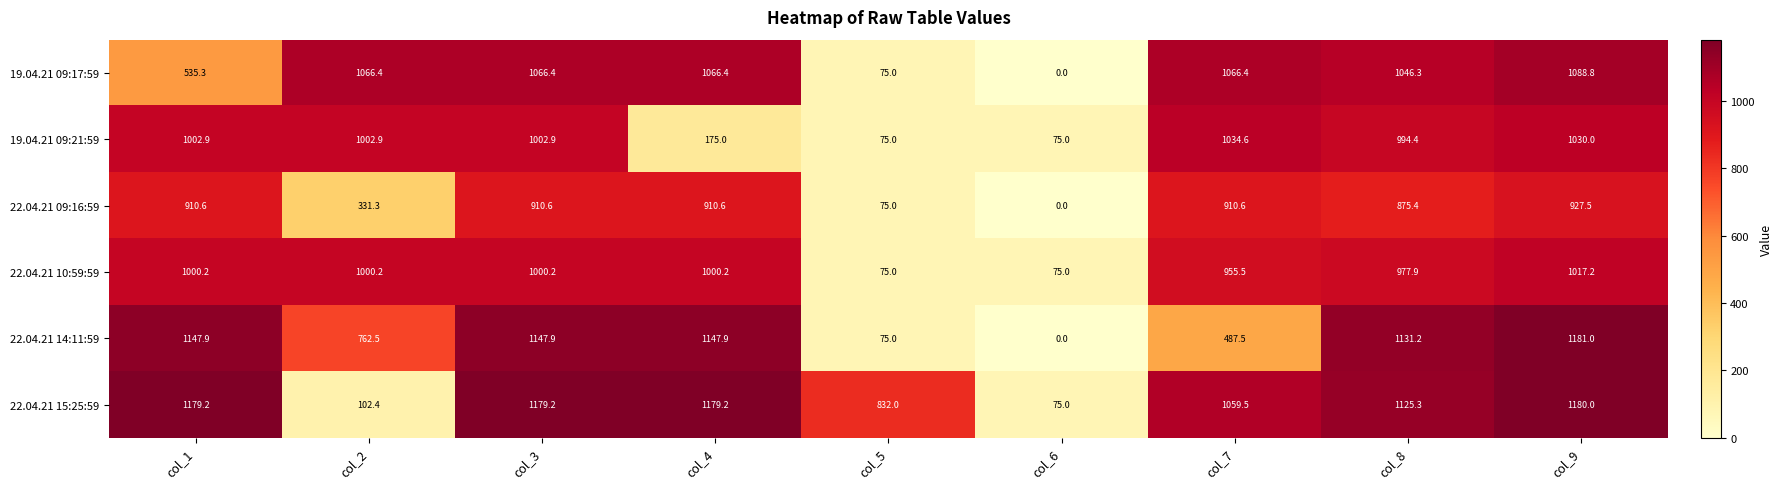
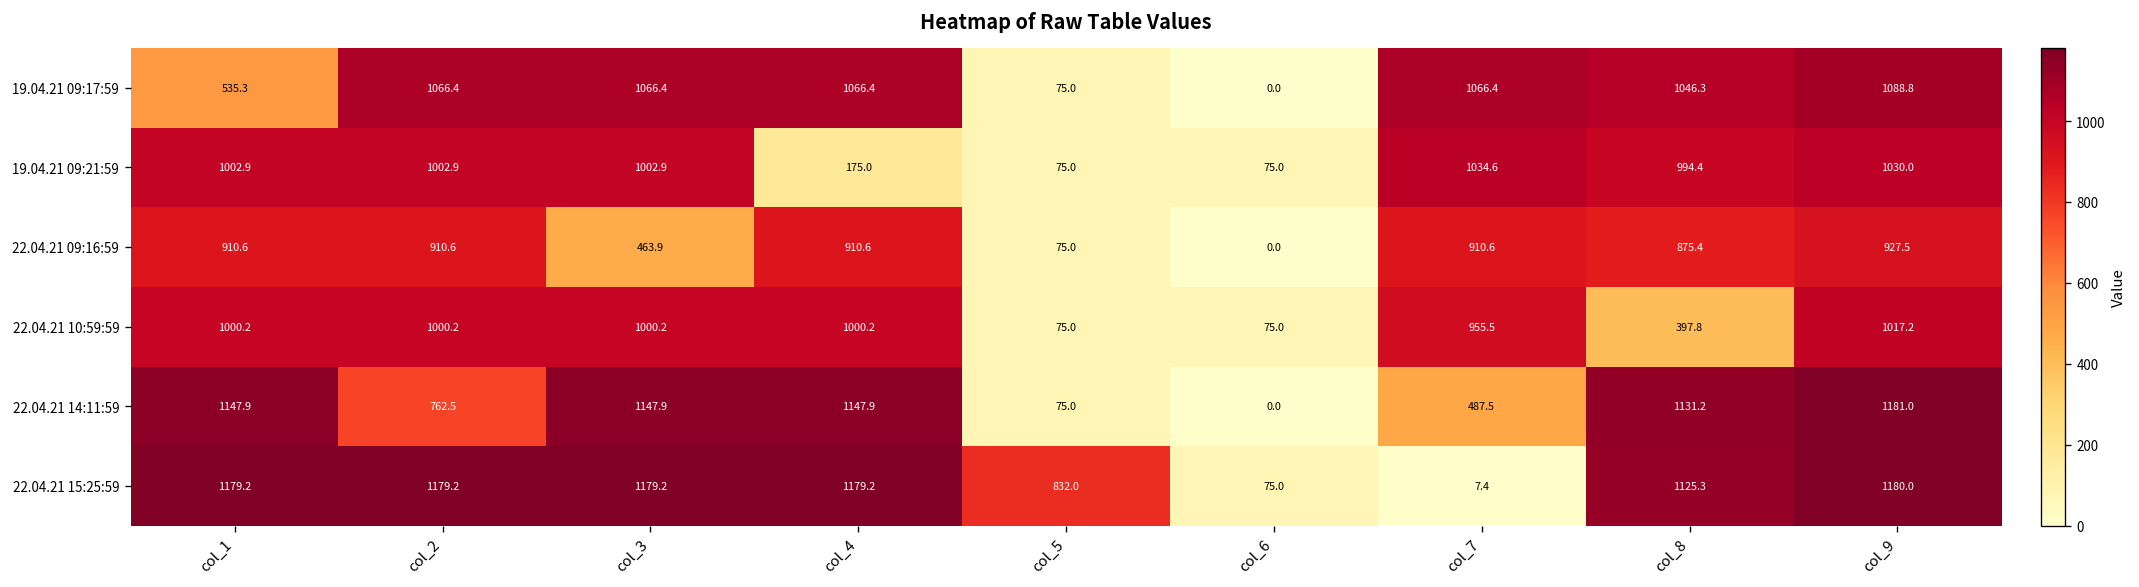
  {
    "19.04.21 09:17:59": {
      "col_1": 535.3,
      "col_2": 1066.4,
      "col_3": 1066.4,
      "col_4": 1066.4,
      "col_5": 75.0,
      "col_6": 0.0,
      "col_7": 1066.4,
      "col_8": 1046.3,
      "col_9": 1088.8
    },
    "19.04.21 09:21:59": {
      "col_1": 1002.9,
      "col_2": 1002.9,
      "col_3": 1002.9,
      "col_4": 175.0,
      "col_5": 75.0,
      "col_6": 75.0,
      "col_7": 1034.6,
      "col_8": 994.4,
      "col_9": 1030.0
    },
    "22.04.21 09:16:59": {
      "col_1": 910.6,
-     "col_2": 331.3,
-     "col_3": 910.6,
+     "col_2": 910.6,
+     "col_3": 463.9,
      "col_4": 910.6,
      "col_5": 75.0,
      "col_6": 0.0,
      "col_7": 910.6,
      "col_8": 875.4,
      "col_9": 927.5
    },
    "22.04.21 10:59:59": {
      "col_1": 1000.2,
      "col_2": 1000.2,
      "col_3": 1000.2,
      "col_4": 1000.2,
      "col_5": 75.0,
      "col_6": 75.0,
      "col_7": 955.5,
-     "col_8": 977.9,
+     "col_8": 397.8,
      "col_9": 1017.2
    },
    "22.04.21 14:11:59": {
      "col_1": 1147.9,
      "col_2": 762.5,
      "col_3": 1147.9,
      "col_4": 1147.9,
      "col_5": 75.0,
      "col_6": 0.0,
      "col_7": 487.5,
      "col_8": 1131.2,
      "col_9": 1181.0
    },
    "22.04.21 15:25:59": {
      "col_1": 1179.2,
-     "col_2": 102.4,
+     "col_2": 1179.2,
      "col_3": 1179.2,
      "col_4": 1179.2,
      "col_5": 832.0,
      "col_6": 75.0,
-     "col_7": 1059.5,
+     "col_7": 7.4,
      "col_8": 1125.3,
      "col_9": 1180.0
    }
  }
